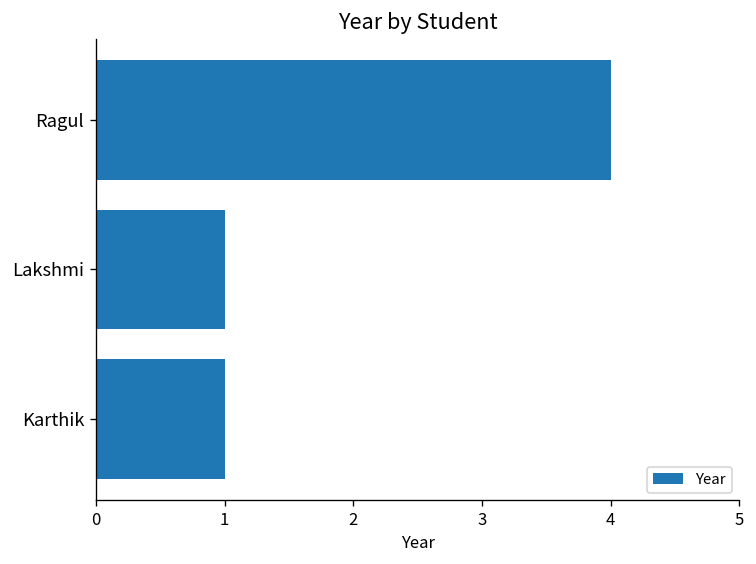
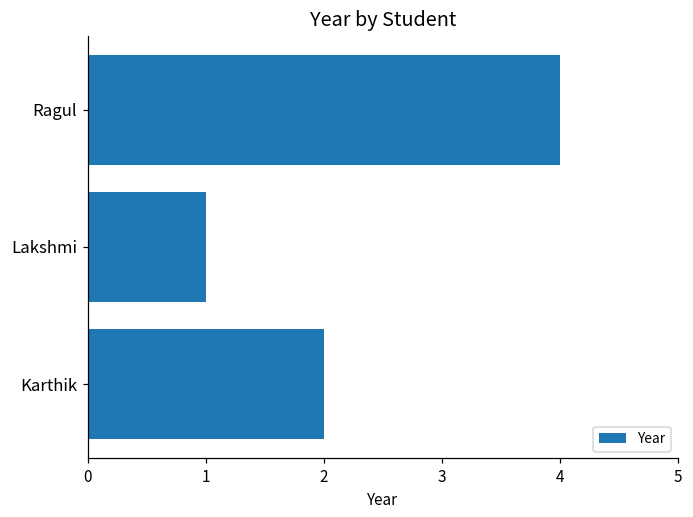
  {
    "Ragul": 4,
    "Lakshmi": 1,
-   "Karthik": 1
+   "Karthik": 2
  }
